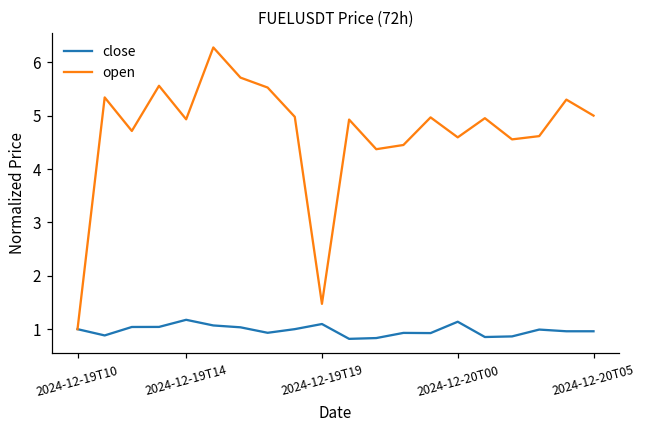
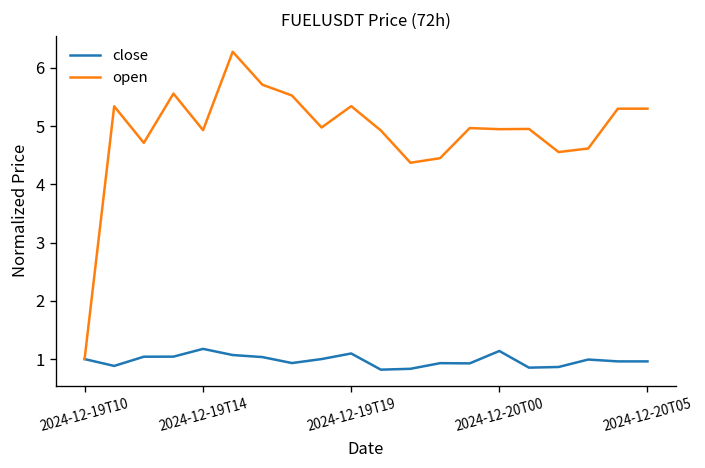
  {
    "close": {
      "2024-12-19T14": 1.2,
      "2024-12-19T19": 1.1,
      "2024-12-20T00": 1.1,
      "2024-12-20T05": 1.0
    },
    "open": {
      "2024-12-19T14": 4.9,
-     "2024-12-19T19": 1.5,
-     "2024-12-20T00": 4.6,
-     "2024-12-20T05": 5.0
+     "2024-12-19T19": 5.3,
+     "2024-12-20T00": 4.9,
+     "2024-12-20T05": 5.3
    }
  }
